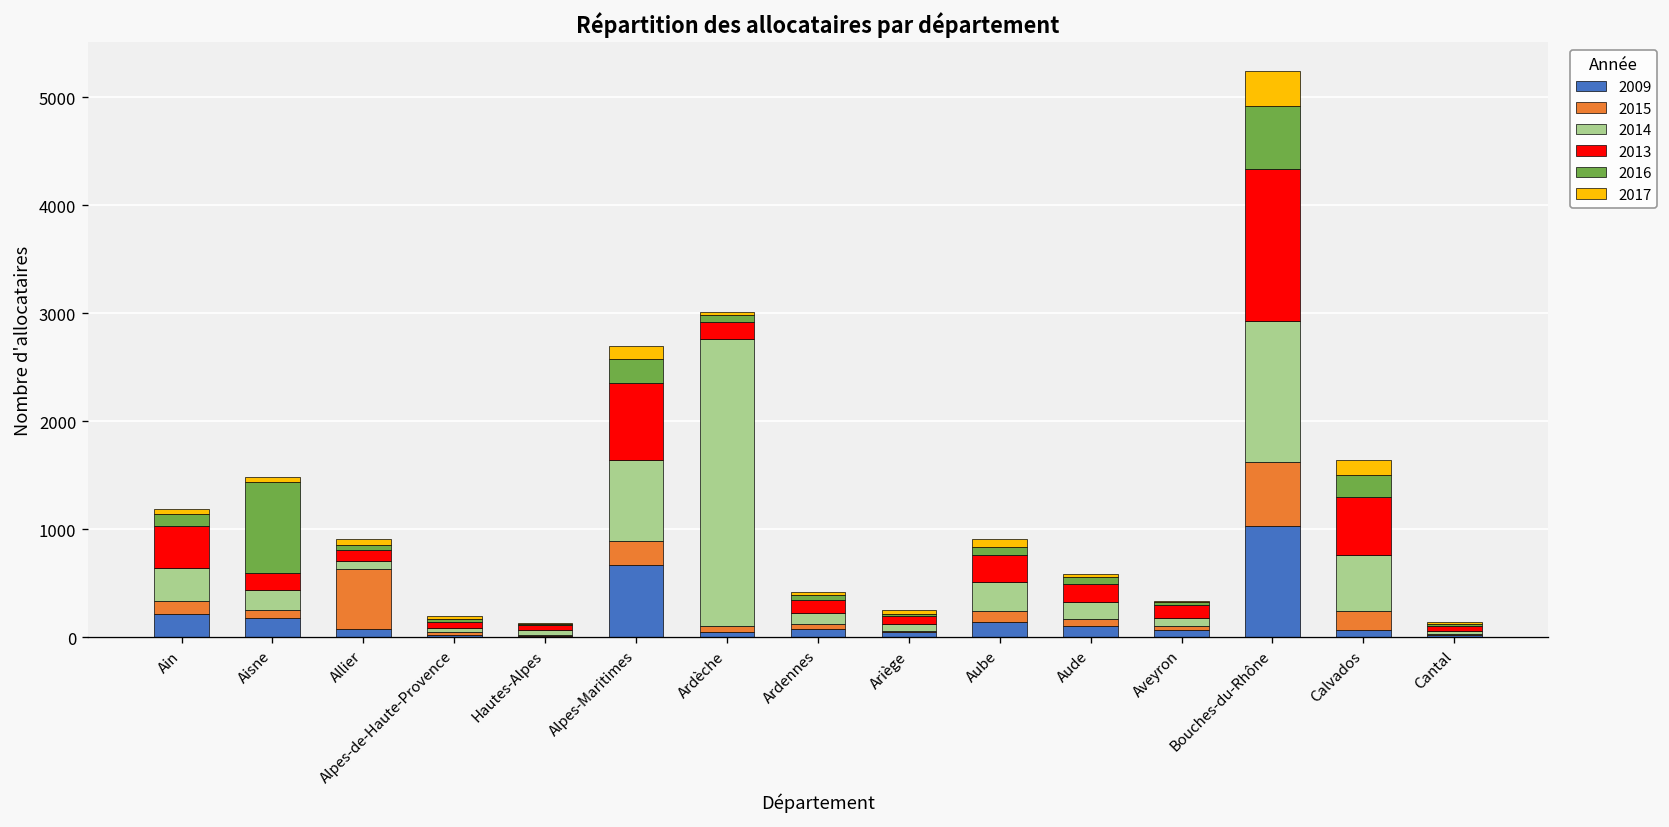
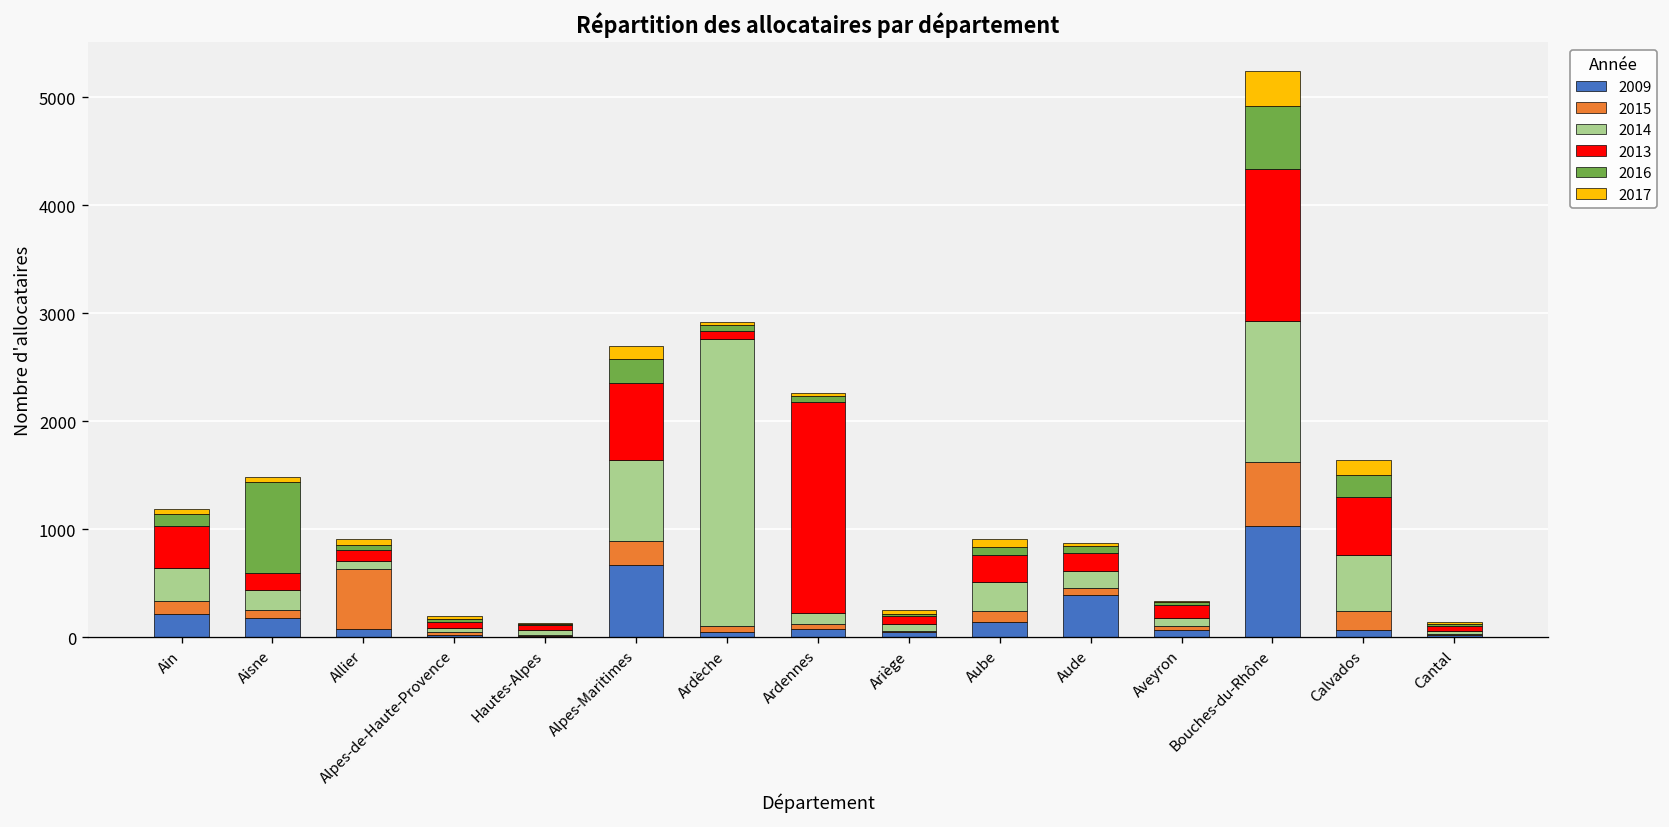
  {
    "2009": {
      "Ain": 200,
      "Aisne": 200,
      "Allier": 100,
      "Alpes-Maritimes": 700,
      "Ardèche": 100,
      "Ardennes": 100,
      "Ariège": 0,
      "Aube": 100,
-     "Aude": 100,
+     "Aude": 400,
      "Aveyron": 100,
      "Bouches-du-Rhône": 1000,
      "Calvados": 100
    },
    "2015": {
      "Ain": 100,
      "Aisne": 100,
      "Allier": 600,
      "Alpes-de-Haute-Provence": 0,
      "Alpes-Maritimes": 200,
      "Ardèche": 100,
      "Ardennes": 100,
      "Aube": 100,
      "Aude": 100,
      "Aveyron": 0,
      "Bouches-du-Rhône": 600,
      "Calvados": 200
    },
    "2014": {
      "Ain": 300,
      "Aisne": 200,
      "Allier": 100,
      "Alpes-de-Haute-Provence": 0,
      "Hautes-Alpes": 0,
      "Alpes-Maritimes": 800,
      "Ardèche": 2700,
      "Ardennes": 100,
      "Ariège": 100,
      "Aube": 300,
      "Aude": 200,
      "Aveyron": 100,
      "Bouches-du-Rhône": 1300,
      "Calvados": 500,
      "Cantal": 0
    },
    "2013": {
      "Ain": 400,
      "Aisne": 200,
      "Allier": 100,
      "Alpes-de-Haute-Provence": 100,
      "Hautes-Alpes": 0,
      "Alpes-Maritimes": 700,
-     "Ardèche": 200,
-     "Ardennes": 100,
+     "Ardèche": 100,
+     "Ardennes": 2000,
      "Ariège": 100,
      "Aube": 200,
      "Aude": 200,
      "Aveyron": 100,
      "Bouches-du-Rhône": 1400,
      "Calvados": 500,
      "Cantal": 0
    },
    "2016": {
      "Ain": 100,
      "Aisne": 800,
      "Allier": 100,
      "Alpes-de-Haute-Provence": 0,
      "Alpes-Maritimes": 200,
      "Ardèche": 100,
      "Ardennes": 100,
      "Aube": 100,
      "Aude": 100,
      "Aveyron": 0,
      "Bouches-du-Rhône": 600,
      "Calvados": 200
    },
    "2017": {
      "Ain": 100,
      "Aisne": 100,
      "Allier": 100,
      "Alpes-de-Haute-Provence": 0,
      "Alpes-Maritimes": 100,
      "Ardèche": 0,
      "Ardennes": 0,
      "Ariège": 0,
      "Aube": 100,
      "Aude": 0,
      "Bouches-du-Rhône": 300,
      "Calvados": 100
    }
  }
